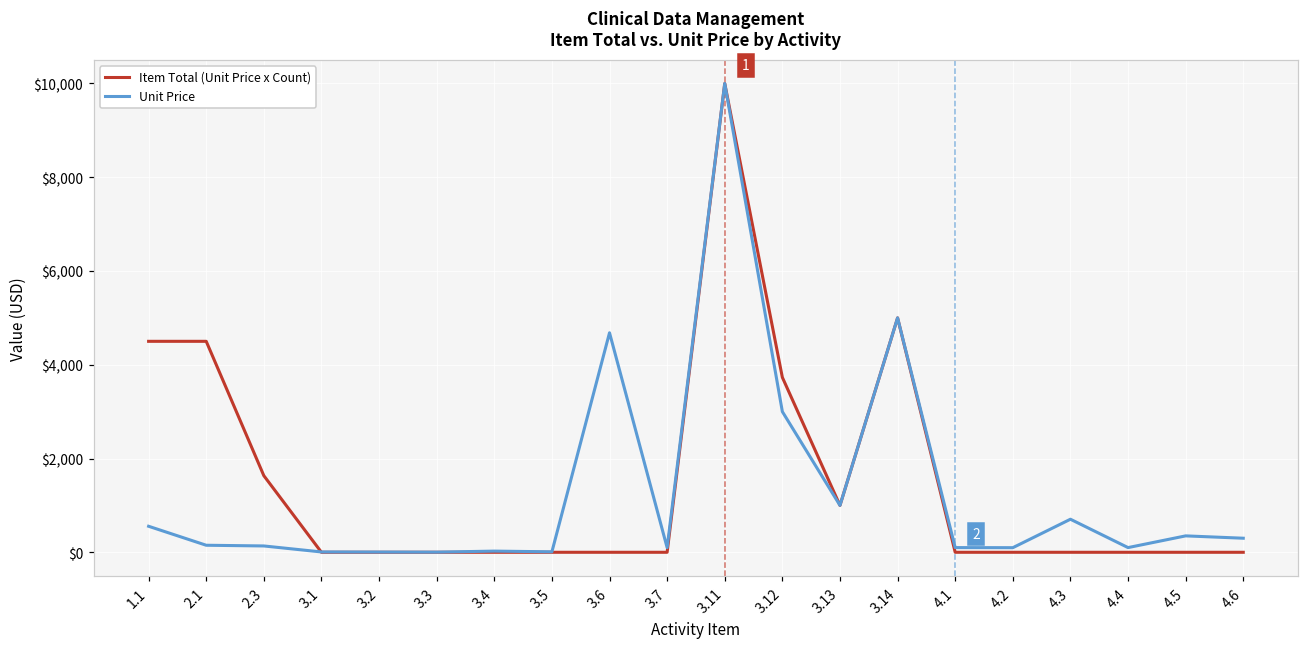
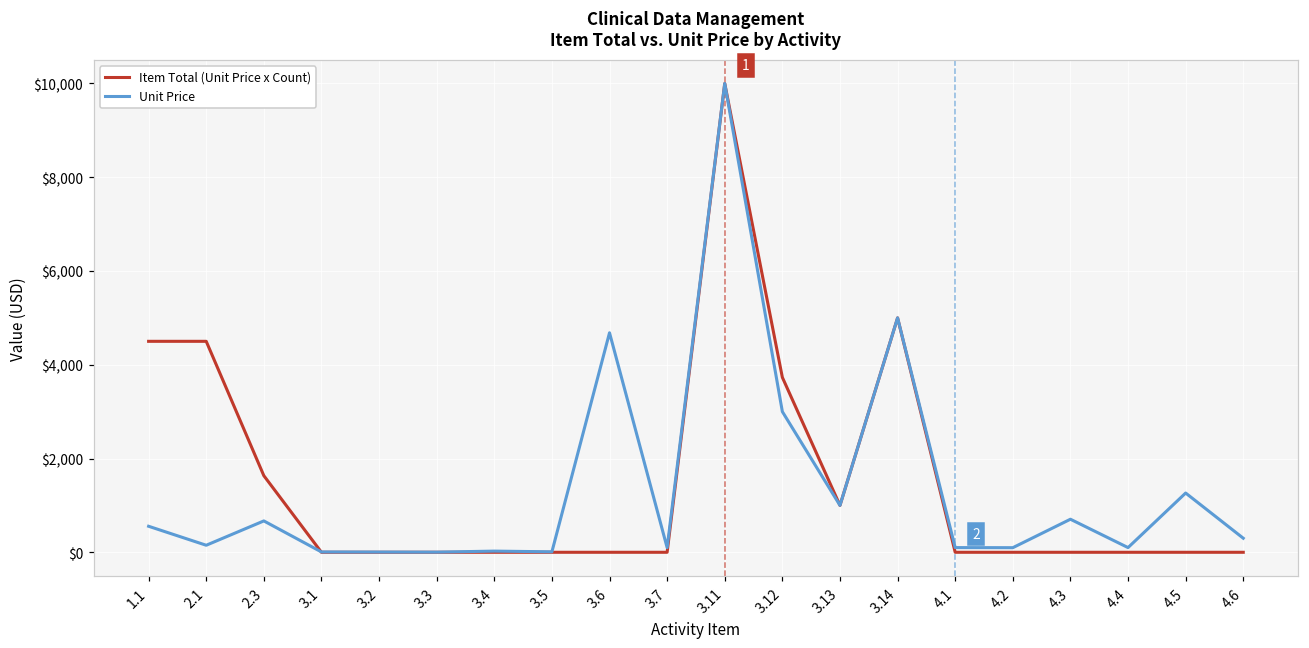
  {
    "Item Total (Unit Price x Count)": {
      "1.1": "$4,500",
      "2.1": "$4,500",
      "2.3": "$1,600",
      "3.6": "$0",
      "3.7": "$0",
      "3.12": "$3,700",
      "4.1": "$0",
      "4.2": "$0",
      "4.3": "$0",
      "4.4": "$0",
      "4.5": "$0",
      "4.6": "$0"
    },
    "Unit Price": {
      "1.1": "$600",
      "2.1": "$200",
-     "2.3": "$100",
+     "2.3": "$700",
      "3.6": "$4,700",
      "3.7": "$100",
      "3.12": "$3,000",
      "4.2": "$100",
      "4.3": "$700",
      "4.4": "$100",
-     "4.5": "$400",
+     "4.5": "$1,300",
      "4.6": "$300"
    }
  }
